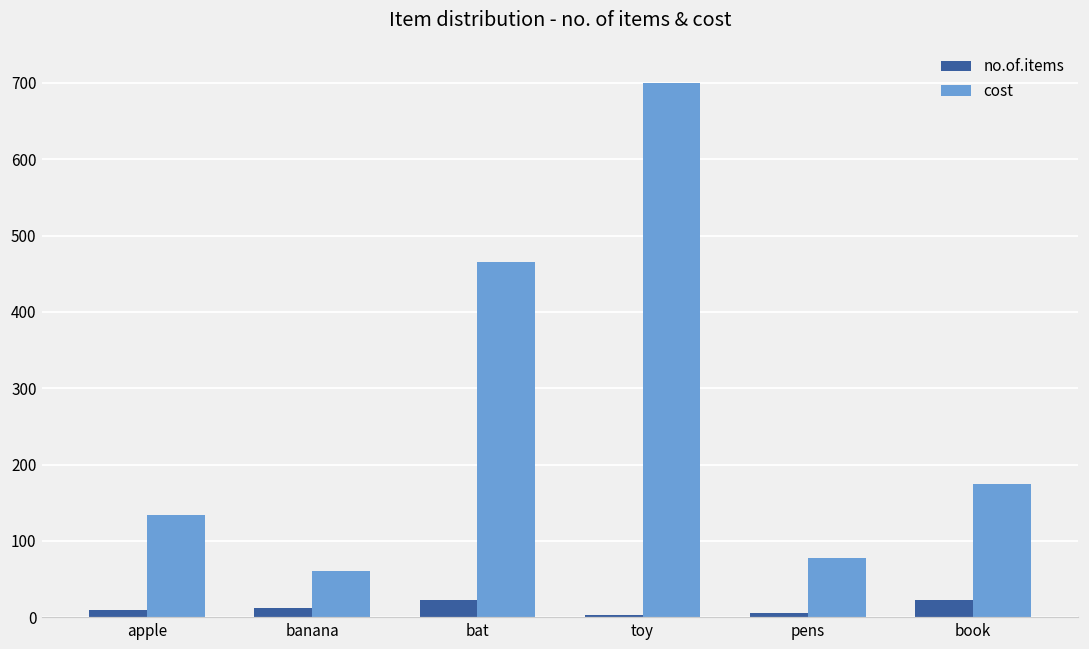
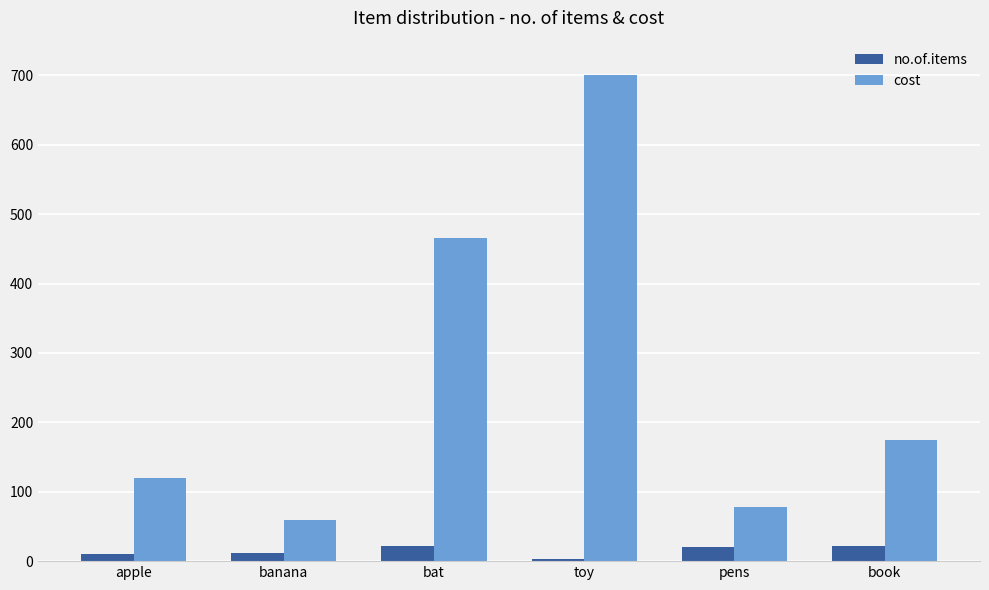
  {
    "no.of.items": {
      "apple": 10,
      "banana": 10,
      "bat": 20,
-     "pens": 10,
+     "pens": 20,
      "book": 20
    },
    "cost": {
-     "apple": 130,
+     "apple": 120,
      "banana": 60,
      "bat": 470,
      "toy": 700,
      "pens": 80,
      "book": 180
    }
  }
